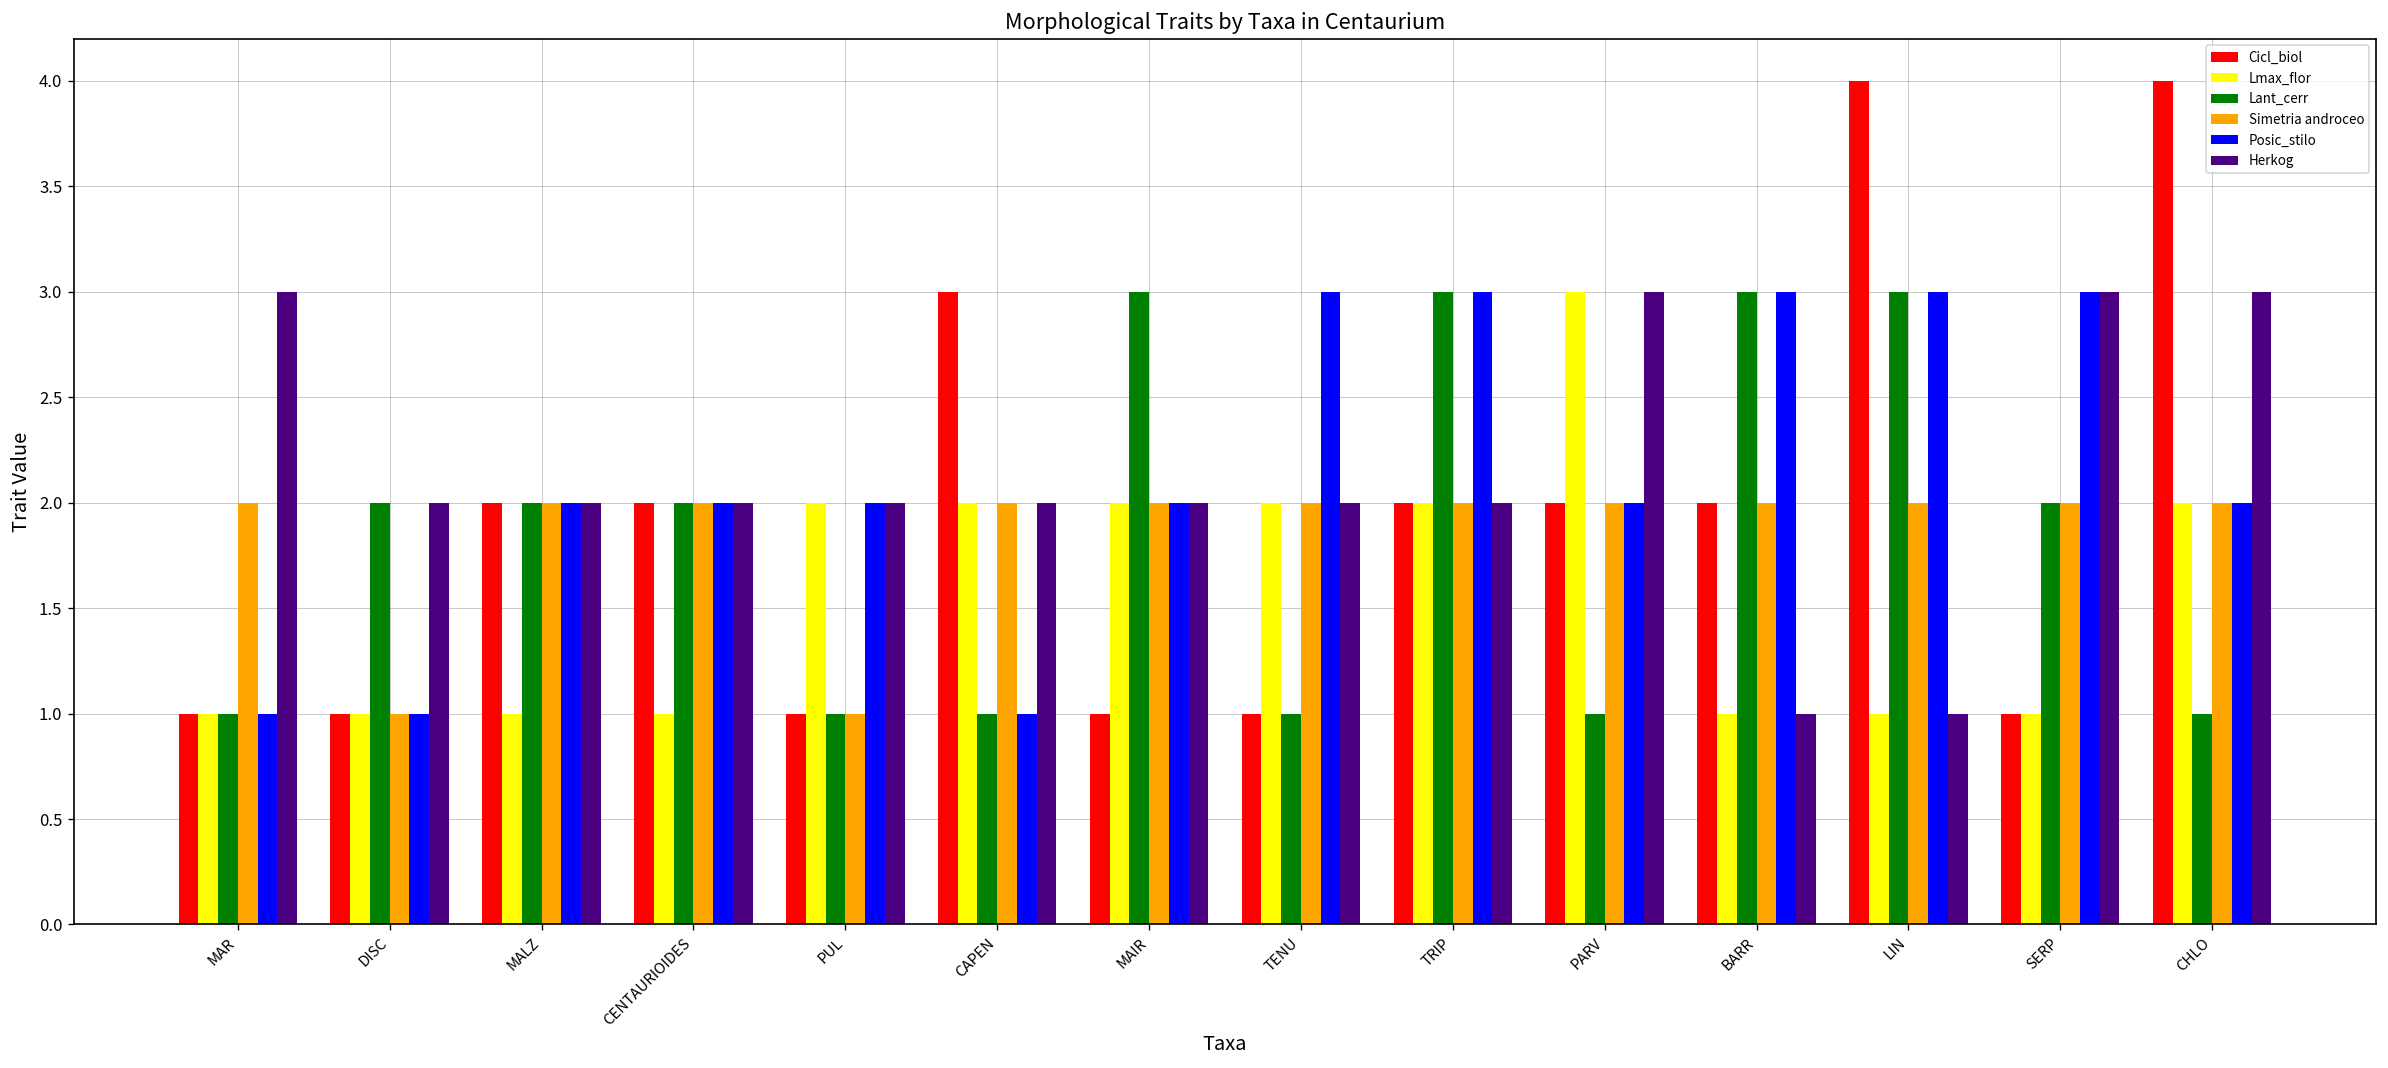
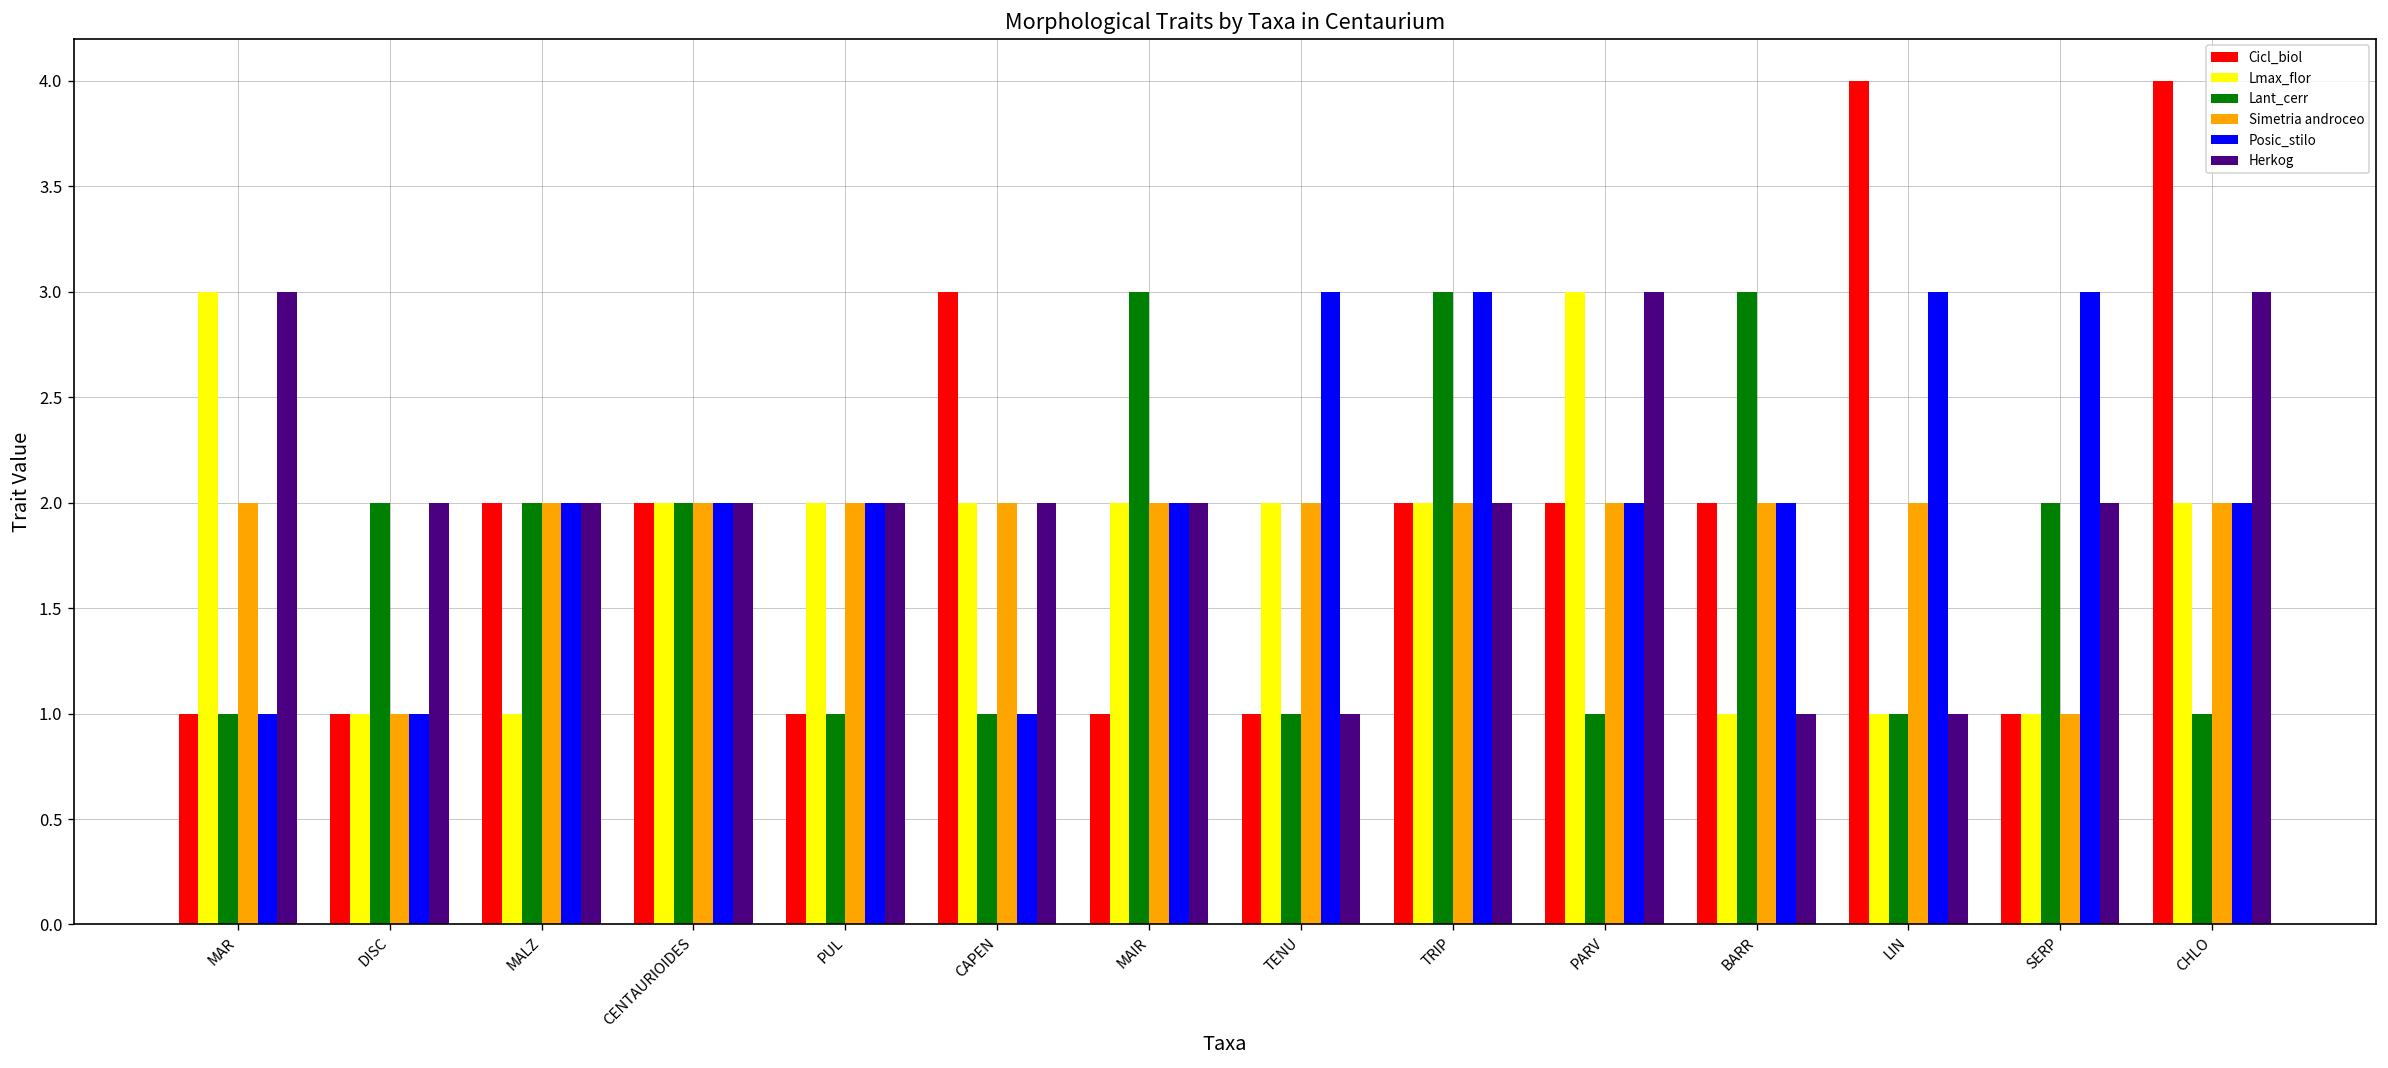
  {
    "Cicl_biol": {
      "MAR": 1,
      "DISC": 1,
      "MALZ": 2,
      "CENTAURIOIDES": 2,
      "PUL": 1,
      "CAPEN": 3,
      "MAIR": 1,
      "TENU": 1,
      "TRIP": 2,
      "PARV": 2,
      "BARR": 2,
      "LIN": 4,
      "SERP": 1,
      "CHLO": 4
    },
    "Lmax_flor": {
-     "MAR": 1,
+     "MAR": 3,
      "DISC": 1,
      "MALZ": 1,
-     "CENTAURIOIDES": 1,
+     "CENTAURIOIDES": 2,
      "PUL": 2,
      "CAPEN": 2,
      "MAIR": 2,
      "TENU": 2,
      "TRIP": 2,
      "PARV": 3,
      "BARR": 1,
      "LIN": 1,
      "SERP": 1,
      "CHLO": 2
    },
    "Lant_cerr": {
      "MAR": 1,
      "DISC": 2,
      "MALZ": 2,
      "CENTAURIOIDES": 2,
      "PUL": 1,
      "CAPEN": 1,
      "MAIR": 3,
      "TENU": 1,
      "TRIP": 3,
      "PARV": 1,
      "BARR": 3,
-     "LIN": 3,
+     "LIN": 1,
      "SERP": 2,
      "CHLO": 1
    },
    "Simetria androceo": {
      "MAR": 2,
      "DISC": 1,
      "MALZ": 2,
      "CENTAURIOIDES": 2,
-     "PUL": 1,
+     "PUL": 2,
      "CAPEN": 2,
      "MAIR": 2,
      "TENU": 2,
      "TRIP": 2,
      "PARV": 2,
      "BARR": 2,
      "LIN": 2,
-     "SERP": 2,
+     "SERP": 1,
      "CHLO": 2
    },
    "Posic_stilo": {
      "MAR": 1,
      "DISC": 1,
      "MALZ": 2,
      "CENTAURIOIDES": 2,
      "PUL": 2,
      "CAPEN": 1,
      "MAIR": 2,
      "TENU": 3,
      "TRIP": 3,
      "PARV": 2,
-     "BARR": 3,
+     "BARR": 2,
      "LIN": 3,
      "SERP": 3,
      "CHLO": 2
    },
    "Herkog": {
      "MAR": 3,
      "DISC": 2,
      "MALZ": 2,
      "CENTAURIOIDES": 2,
      "PUL": 2,
      "CAPEN": 2,
      "MAIR": 2,
-     "TENU": 2,
+     "TENU": 1,
      "TRIP": 2,
      "PARV": 3,
      "BARR": 1,
      "LIN": 1,
-     "SERP": 3,
+     "SERP": 2,
      "CHLO": 3
    }
  }
